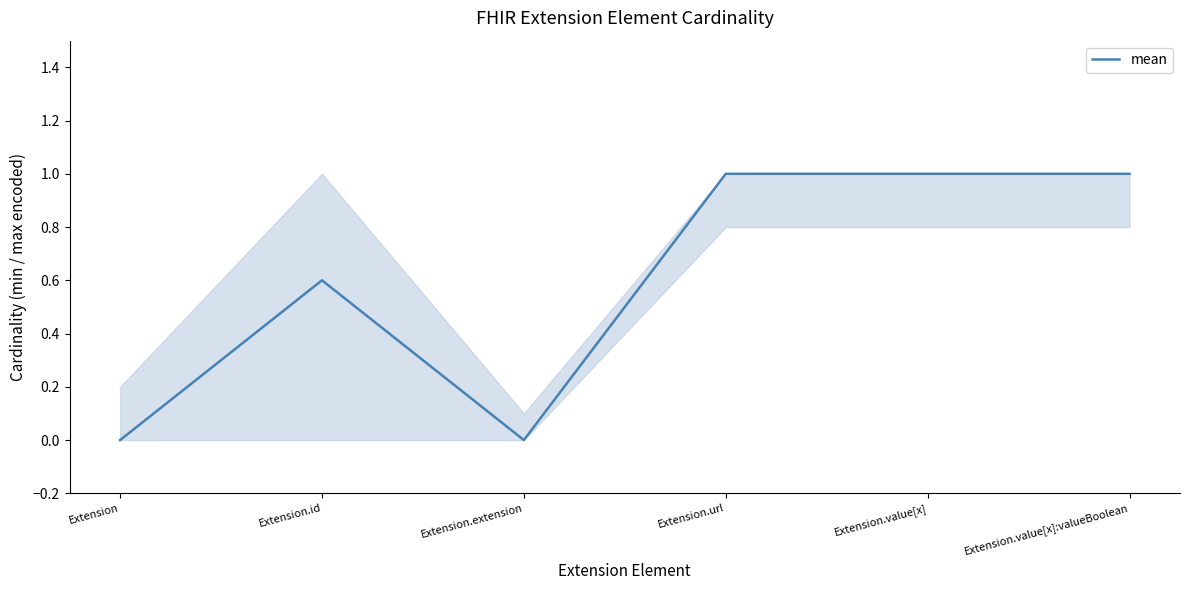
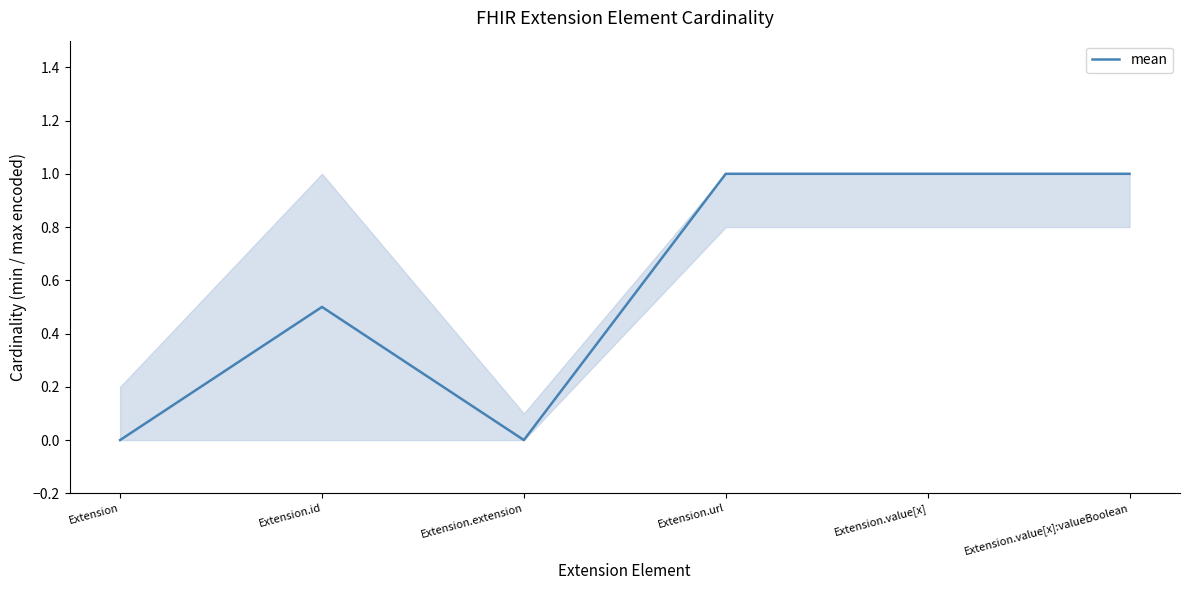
  {
    "mean": {
      "Extension": 0.0,
-     "Extension.id": 0.6,
+     "Extension.id": 0.5,
      "Extension.extension": 0.0
    }
  }
